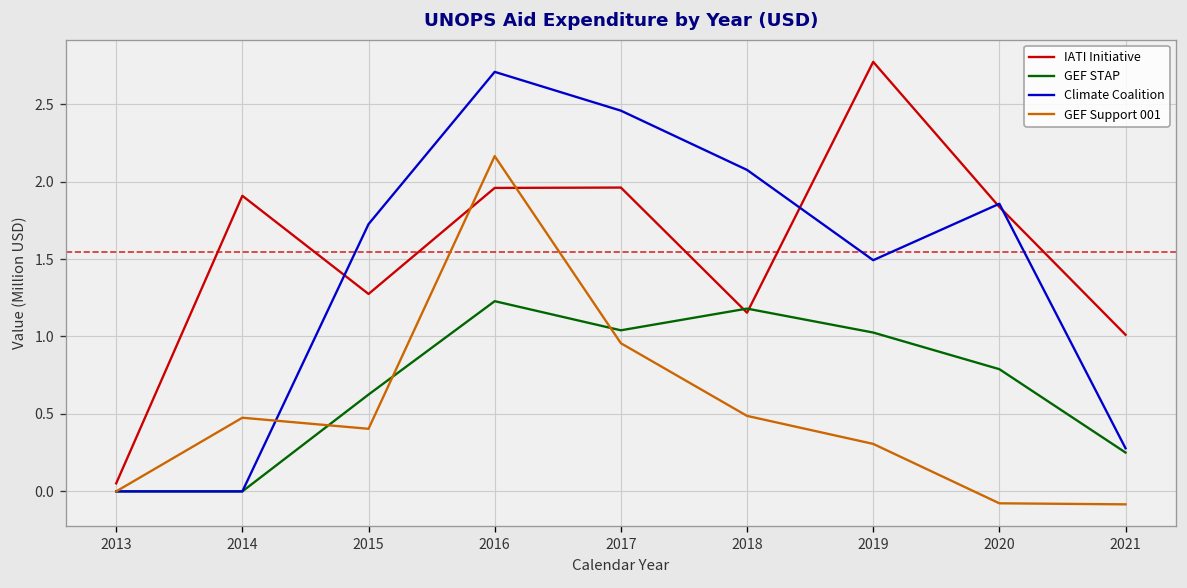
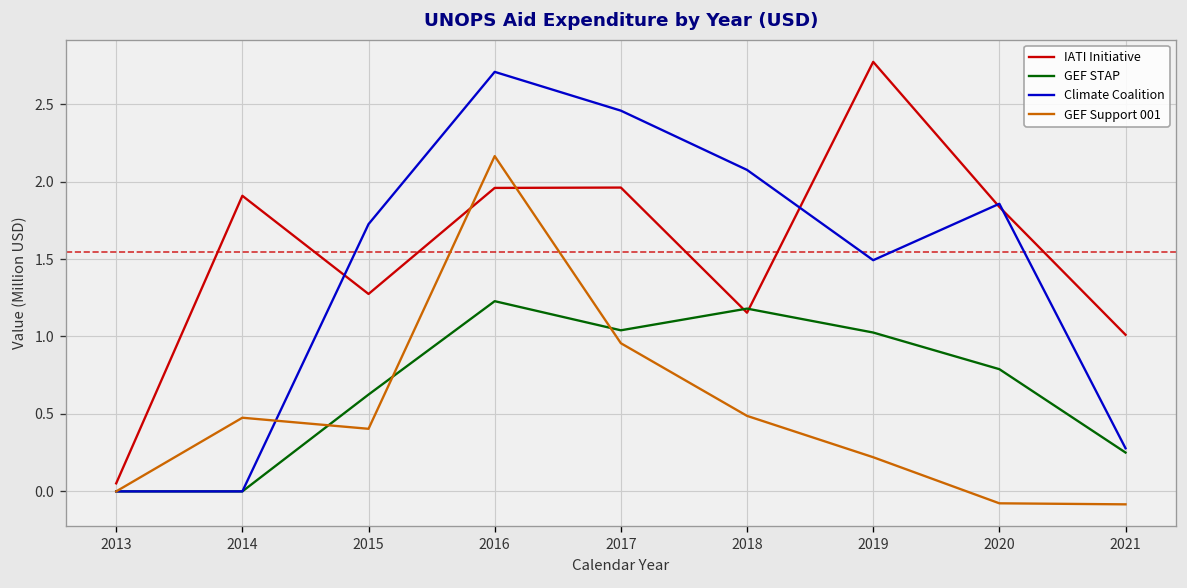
  {
    "IATI Initiative": {
      "2013": 0.05,
      "2014": 1.91,
      "2015": 1.27,
      "2016": 1.96,
      "2017": 1.96,
      "2018": 1.15,
      "2019": 2.77,
      "2020": 1.84,
      "2021": 1.01
    },
    "GEF STAP": {
      "2015": 0.63,
      "2016": 1.23,
      "2017": 1.04,
      "2018": 1.18,
      "2019": 1.03,
      "2020": 0.79,
      "2021": 0.25
    },
    "Climate Coalition": {
      "2015": 1.73,
      "2016": 2.71,
      "2017": 2.46,
      "2018": 2.08,
      "2019": 1.49,
      "2020": 1.86,
      "2021": 0.28
    },
    "GEF Support 001": {
      "2014": 0.48,
      "2015": 0.40,
      "2016": 2.16,
      "2017": 0.96,
      "2018": 0.49,
-     "2019": 0.31,
+     "2019": 0.22,
      "2020": -0.08,
      "2021": -0.08
    }
  }
